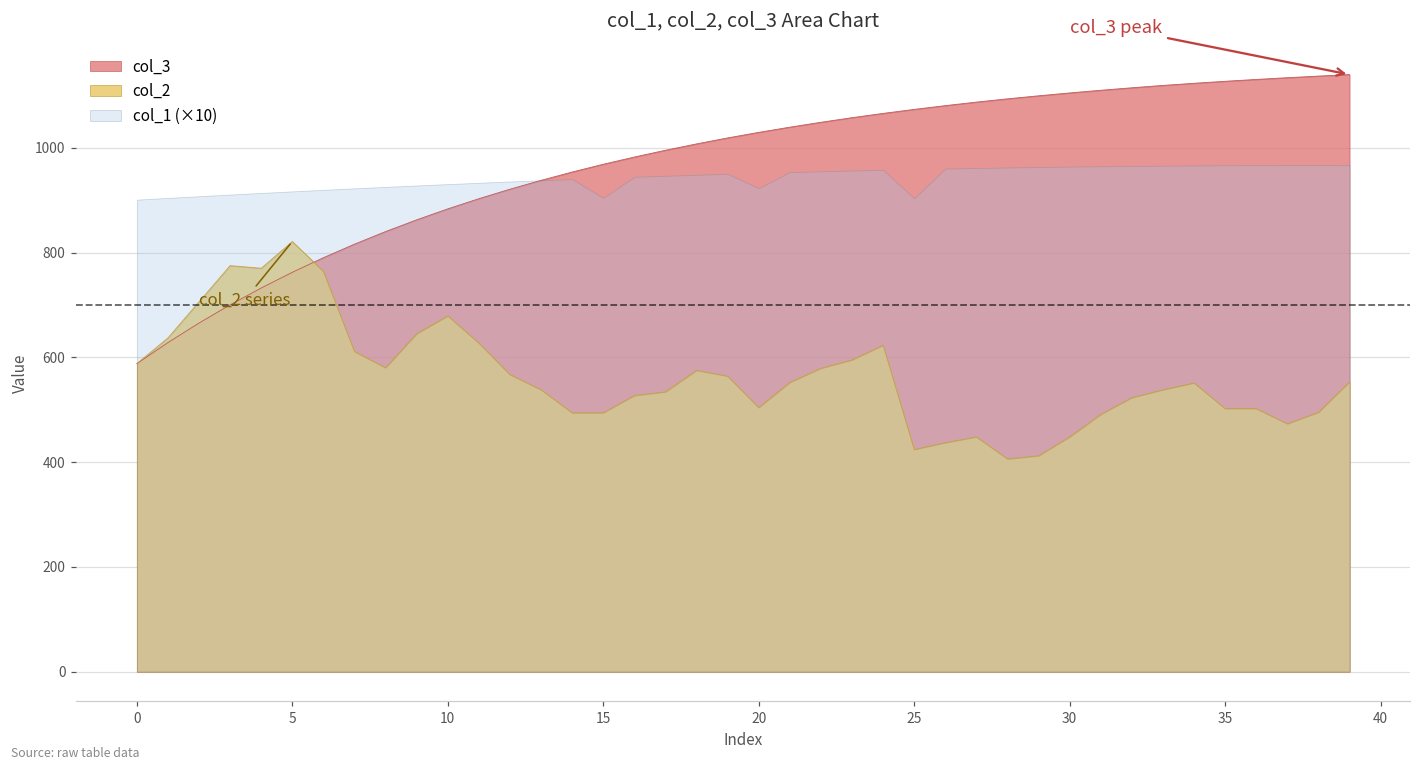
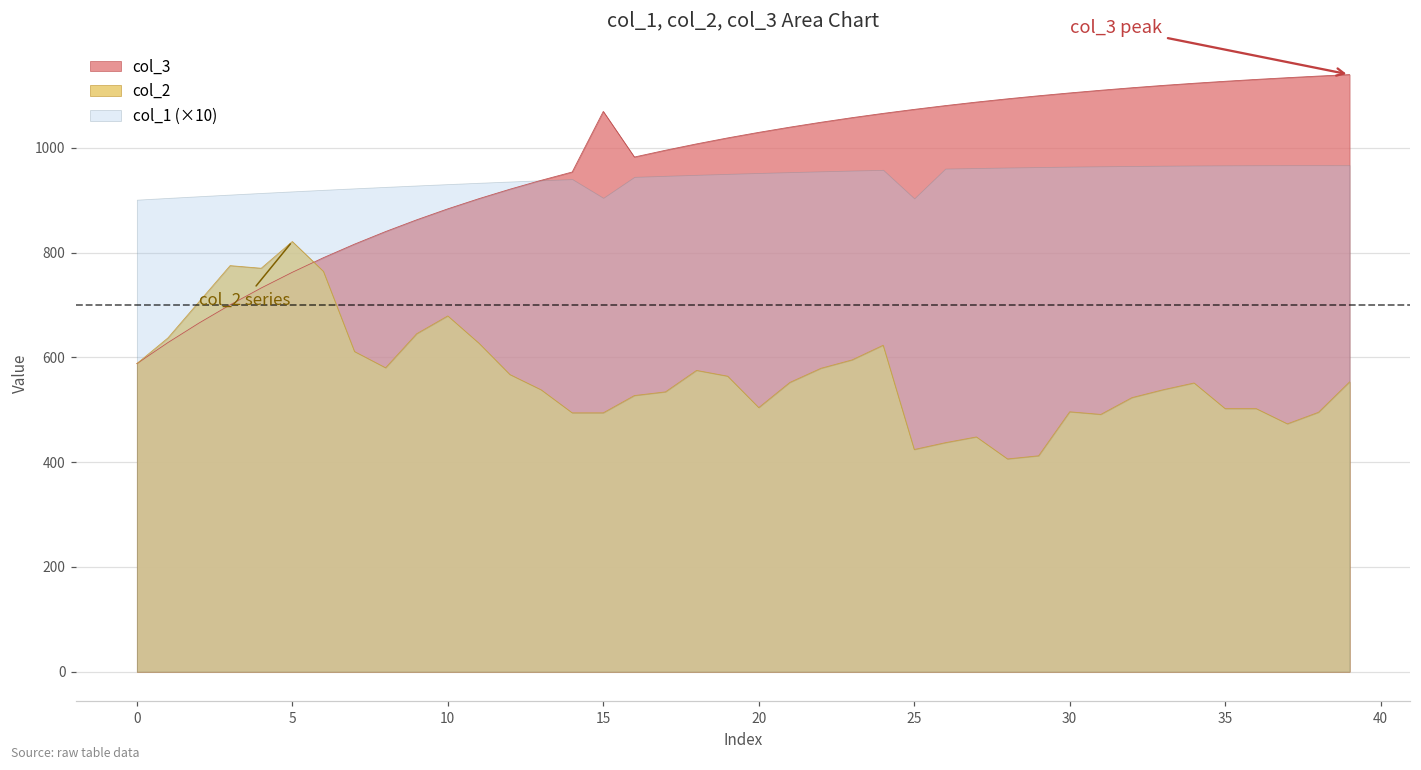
  {
    "col_3": {
      "5": 760,
      "10": 880,
-     "15": 970,
+     "15": 1070,
      "20": 1030,
      "25": 1070,
      "30": 1100,
      "35": 1130
    },
    "col_2": {
      "5": 820,
      "10": 680,
      "15": 490,
      "20": 500,
      "25": 420,
-     "30": 450,
+     "30": 500,
      "35": 500
    },
    "col_1 (×10)": {
      "0": 900,
      "5": 920,
      "10": 930,
      "15": 900,
-     "20": 920,
+     "20": 950,
      "25": 900,
      "30": 960,
      "35": 970
    }
  }
